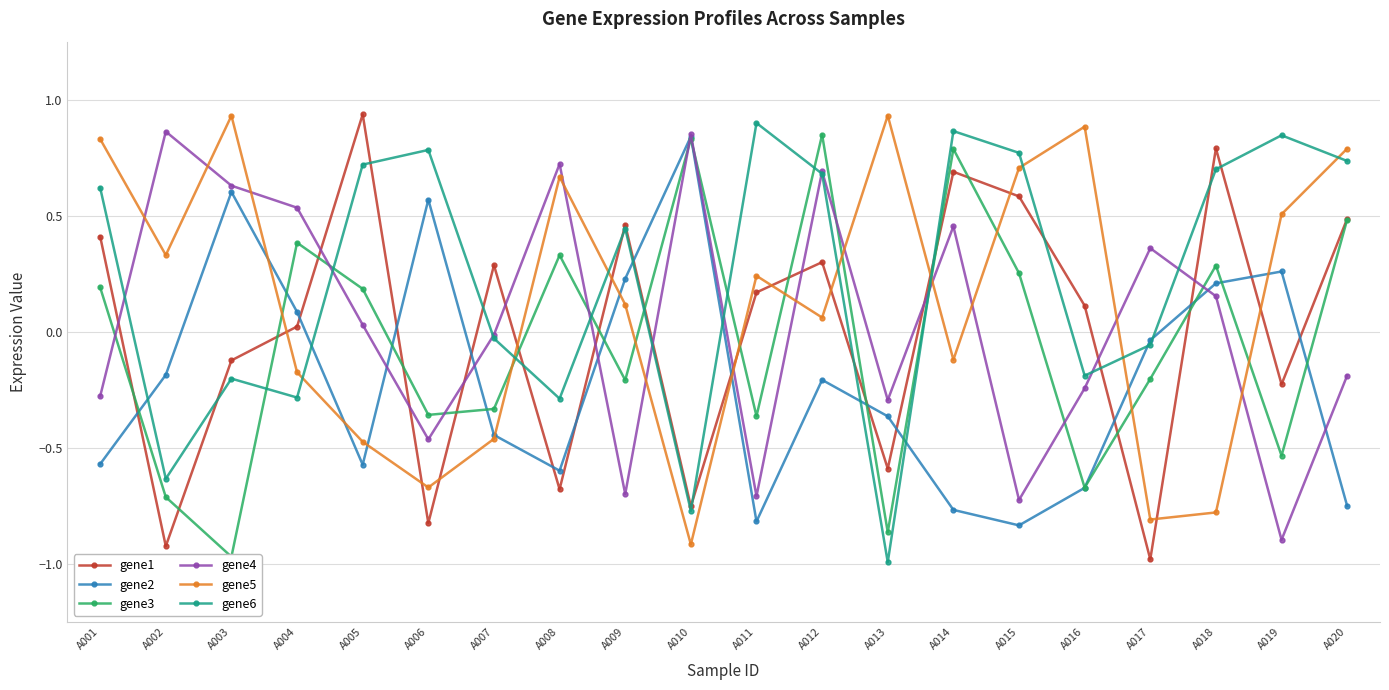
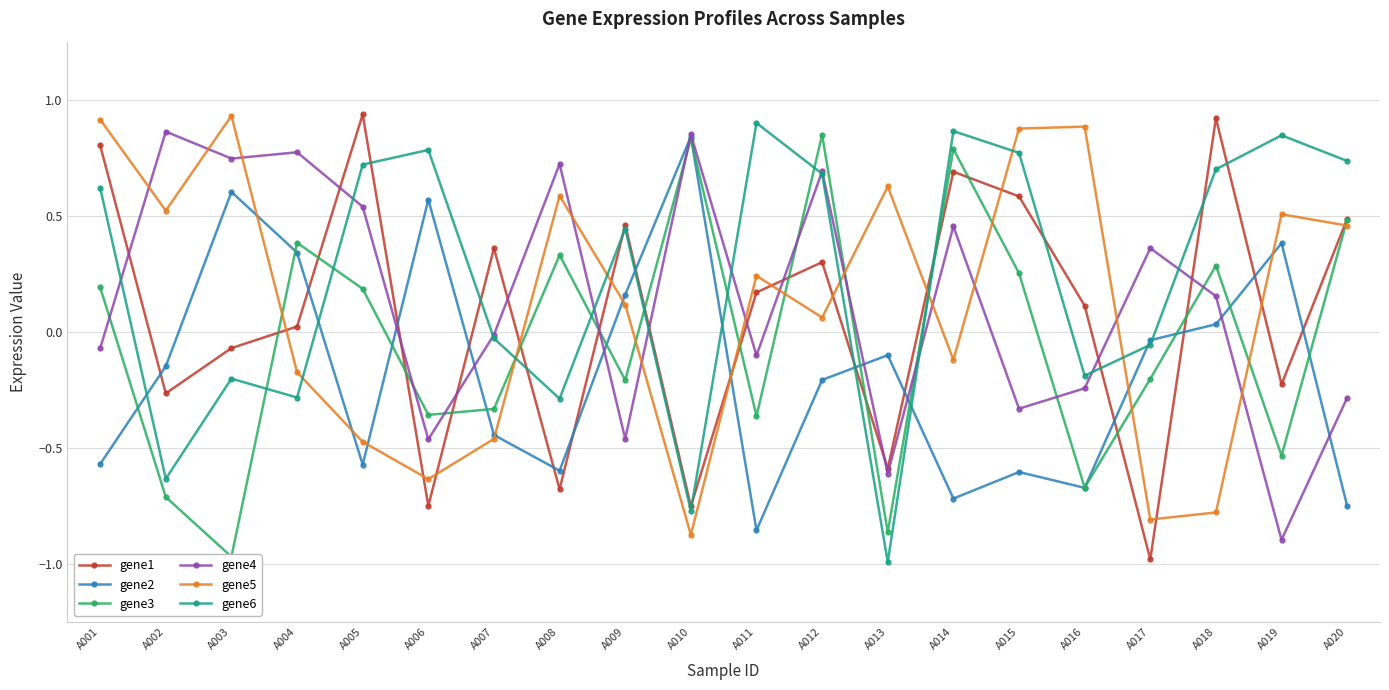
  {
    "gene1": {
-     "A001": 0.41,
-     "A002": -0.92,
-     "A003": -0.12,
+     "A001": 0.80,
+     "A002": -0.26,
+     "A003": -0.07,
      "A004": 0.02,
      "A005": 0.94,
-     "A006": -0.82,
-     "A007": 0.29,
+     "A006": -0.75,
+     "A007": 0.36,
      "A008": -0.68,
      "A009": 0.46,
      "A010": -0.75,
      "A011": 0.17,
      "A012": 0.30,
      "A013": -0.59,
      "A014": 0.69,
      "A015": 0.58,
      "A016": 0.11,
      "A017": -0.98,
-     "A018": 0.79,
+     "A018": 0.92,
      "A019": -0.23
    },
    "gene2": {
      "A001": -0.57,
-     "A002": -0.19,
+     "A002": -0.15,
      "A003": 0.60,
-     "A004": 0.09,
+     "A004": 0.34,
      "A005": -0.57,
      "A006": 0.57,
      "A007": -0.44,
      "A008": -0.60,
-     "A009": 0.23,
-     "A011": -0.82,
+     "A009": 0.16,
+     "A011": -0.85,
      "A012": -0.21,
-     "A013": -0.36,
-     "A014": -0.77,
-     "A015": -0.83,
+     "A013": -0.10,
+     "A014": -0.72,
+     "A015": -0.60,
      "A017": -0.04,
-     "A018": 0.21,
-     "A019": 0.26,
+     "A018": 0.03,
+     "A019": 0.38,
      "A020": -0.75
    },
    "gene4": {
-     "A001": -0.28,
+     "A001": -0.07,
      "A002": 0.86,
-     "A003": 0.63,
-     "A004": 0.53,
-     "A005": 0.03,
+     "A003": 0.75,
+     "A004": 0.77,
+     "A005": 0.54,
      "A006": -0.46,
      "A007": -0.01,
      "A008": 0.72,
-     "A009": -0.70,
-     "A011": -0.71,
-     "A013": -0.29,
+     "A009": -0.46,
+     "A011": -0.10,
+     "A013": -0.61,
      "A014": 0.45,
-     "A015": -0.72,
+     "A015": -0.33,
      "A016": -0.24,
      "A017": 0.36,
      "A018": 0.15,
      "A019": -0.90,
-     "A020": -0.19
+     "A020": -0.28
    },
    "gene5": {
-     "A001": 0.83,
-     "A002": 0.33,
+     "A001": 0.91,
+     "A002": 0.52,
      "A003": 0.93,
      "A004": -0.17,
      "A005": -0.47,
-     "A006": -0.67,
+     "A006": -0.63,
      "A007": -0.46,
-     "A008": 0.67,
+     "A008": 0.59,
      "A009": 0.12,
-     "A010": -0.92,
+     "A010": -0.87,
      "A011": 0.24,
      "A012": 0.06,
-     "A013": 0.93,
+     "A013": 0.63,
      "A014": -0.12,
-     "A015": 0.71,
+     "A015": 0.88,
      "A016": 0.88,
      "A017": -0.81,
      "A018": -0.78,
      "A019": 0.51,
-     "A020": 0.79
+     "A020": 0.46
    }
  }
